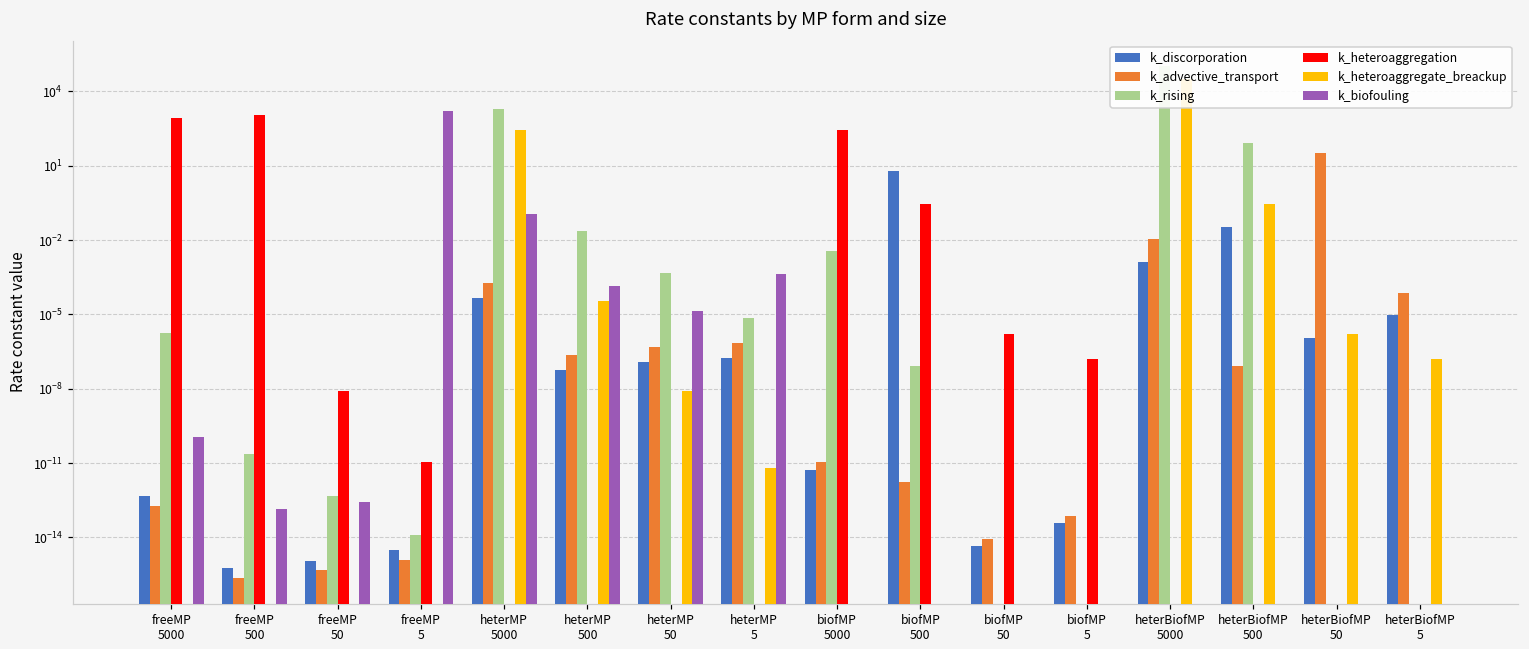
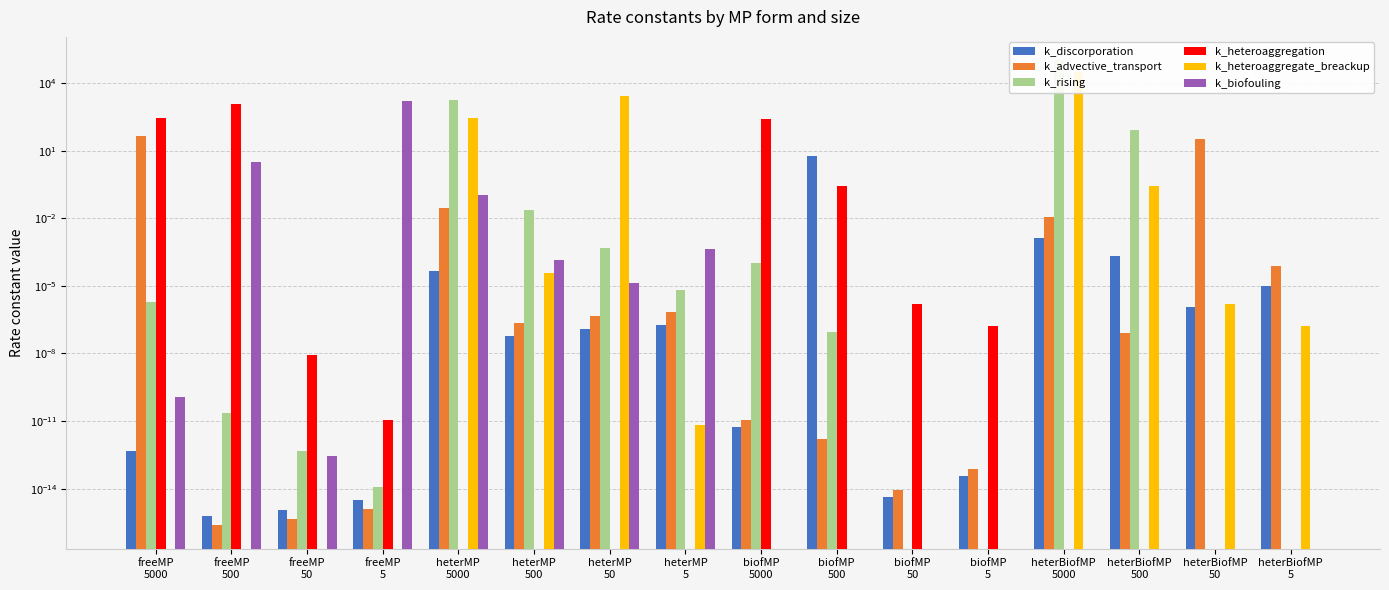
  {
    "k_discorporation": {
      "freeMP 5000": 0.000000000000,
      "freeMP 500": 0.000000000000,
      "freeMP 50": 0.000000000000,
      "freeMP 5": 0.000000000000,
      "heterMP 5000": 0.00005,
      "heterMP 500": 0.00000006,
      "heterMP 50": 0.0000001,
      "heterMP 5": 0.0000002,
      "biofMP 5000": 0.000000000005,
      "biofMP 500": 6,
      "biofMP 50": 0.000000000000,
      "biofMP 5": 0.000000000000,
      "heterBiofMP 5000": 0.001,
-     "heterBiofMP 500": 0.03,
+     "heterBiofMP 500": 0.0002,
      "heterBiofMP 50": 0.000001,
      "heterBiofMP 5": 0.000009
    },
    "k_advective_transport": {
-     "freeMP 5000": 0,
+     "freeMP 5000": 40,
      "freeMP 500": 0.000000000000,
      "freeMP 50": 0.000000000000,
      "freeMP 5": 0.000000000000,
-     "heterMP 5000": 0.0002,
+     "heterMP 5000": 0.03,
      "heterMP 500": 0.0000002,
      "heterMP 50": 0.0000005,
      "heterMP 5": 0.0000007,
      "biofMP 5000": 0.00000000001,
      "biofMP 500": 0.000000000002,
      "biofMP 50": 0.000000000000,
      "biofMP 5": 0.000000000000,
      "heterBiofMP 5000": 0.01,
      "heterBiofMP 500": 0.00000008,
      "heterBiofMP 50": 30,
      "heterBiofMP 5": 0.00008
    },
    "k_rising": {
      "freeMP 5000": 0.000002,
      "freeMP 500": 0.00000000002,
      "freeMP 50": 0.000000000000,
      "freeMP 5": 0.000000000000,
      "heterMP 5000": 2000,
      "heterMP 500": 0.02,
      "heterMP 50": 0.0005,
      "heterMP 5": 0.000007,
-     "biofMP 5000": 0.004,
+     "biofMP 5000": 0.0001,
      "biofMP 500": 0.00000008,
      "heterBiofMP 500": 80
    },
    "k_heteroaggregation": {
-     "freeMP 5000": 800,
+     "freeMP 5000": 300,
      "freeMP 500": 1000,
      "freeMP 50": 0.000000008,
      "freeMP 5": 0.00000000001,
      "biofMP 5000": 300,
      "biofMP 500": 0.3,
      "biofMP 50": 0.000002,
      "biofMP 5": 0.0000002
    },
    "k_heteroaggregate_breackup": {
      "heterMP 5000": 300,
      "heterMP 500": 0.00004,
-     "heterMP 50": 0,
+     "heterMP 50": 3000,
      "heterMP 5": 0.000000000006,
      "heterBiofMP 500": 0.3,
      "heterBiofMP 50": 0.000002,
      "heterBiofMP 5": 0.0000002
    },
    "k_biofouling": {
      "freeMP 5000": 0.0000000001,
-     "freeMP 500": 0,
+     "freeMP 500": 3,
      "freeMP 50": 0.000000000000,
      "freeMP 5": 2000,
      "heterMP 5000": 0.1,
      "heterMP 500": 0.0001,
      "heterMP 50": 0.00001,
      "heterMP 5": 0.0004
    }
  }
